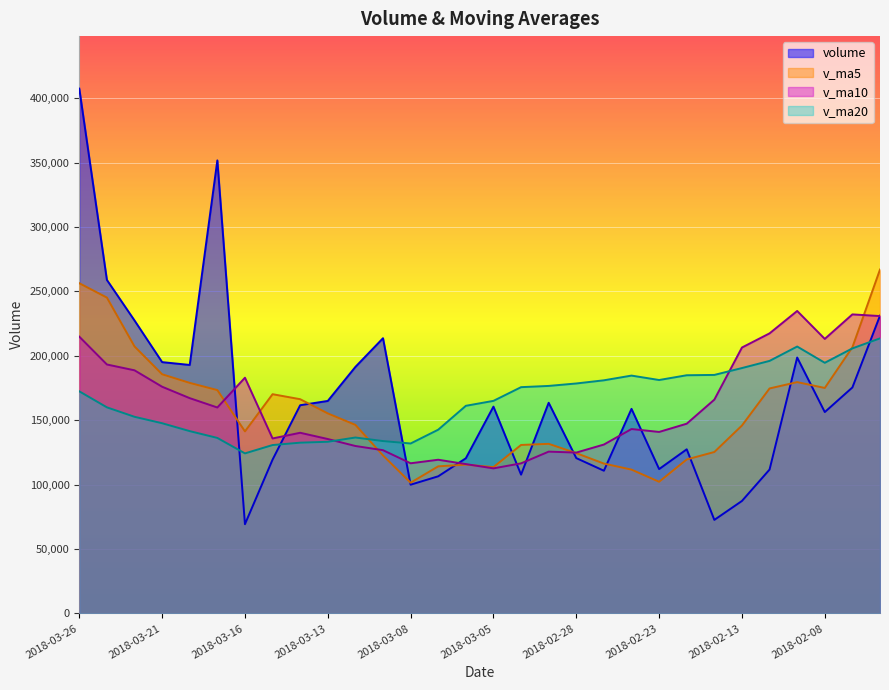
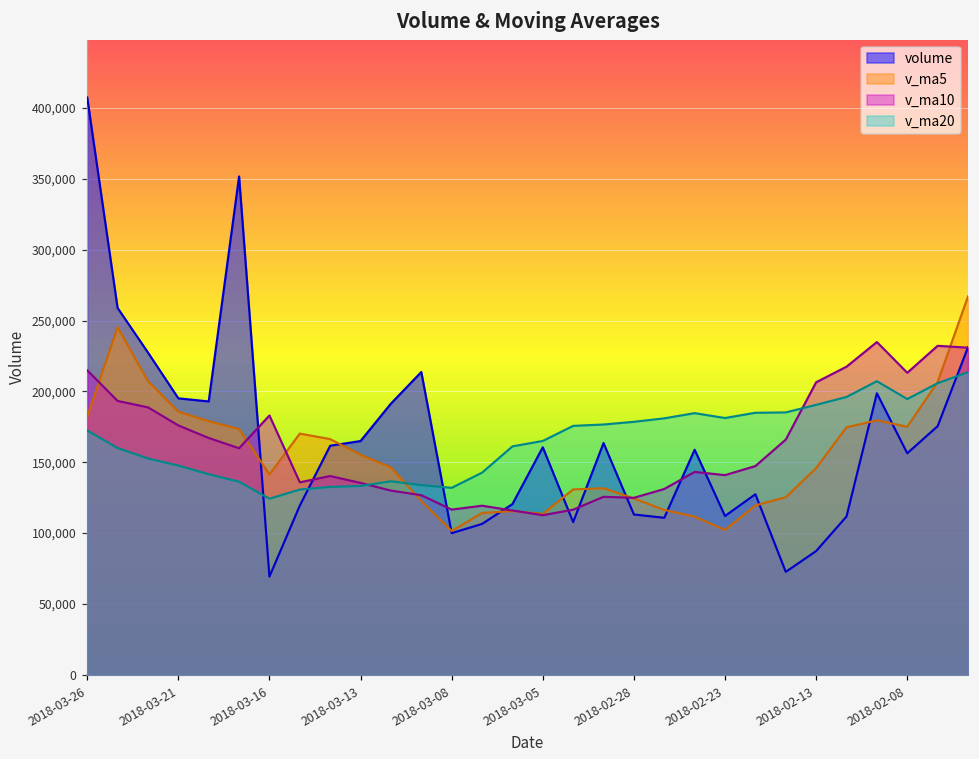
  {
    "volume": {
      "2018-03-26": "407,000",
      "2018-03-21": "195,000",
      "2018-03-16": "69,000",
      "2018-03-13": "165,000",
      "2018-03-05": "161,000",
-     "2018-02-28": "121,000",
+     "2018-02-28": "113,000",
      "2018-02-23": "112,000",
      "2018-02-13": "87,000",
      "2018-02-08": "156,000"
    },
    "v_ma5": {
-     "2018-03-26": "256,000",
+     "2018-03-26": "182,000",
      "2018-03-21": "186,000",
      "2018-03-16": "141,000",
      "2018-03-13": "155,000",
      "2018-02-23": "102,000",
      "2018-02-13": "146,000",
      "2018-02-08": "175,000"
    },
    "v_ma10": {
      "2018-03-26": "215,000",
      "2018-03-21": "176,000",
      "2018-03-16": "183,000",
      "2018-03-13": "135,000",
      "2018-03-08": "117,000",
      "2018-02-23": "141,000",
      "2018-02-13": "206,000",
      "2018-02-08": "213,000"
    },
    "v_ma20": {
      "2018-03-26": "172,000",
      "2018-03-21": "148,000",
      "2018-03-16": "124,000",
      "2018-03-13": "133,000",
      "2018-03-08": "132,000",
      "2018-03-05": "165,000",
      "2018-02-28": "179,000",
      "2018-02-23": "181,000",
      "2018-02-13": "190,000",
      "2018-02-08": "195,000"
    }
  }
